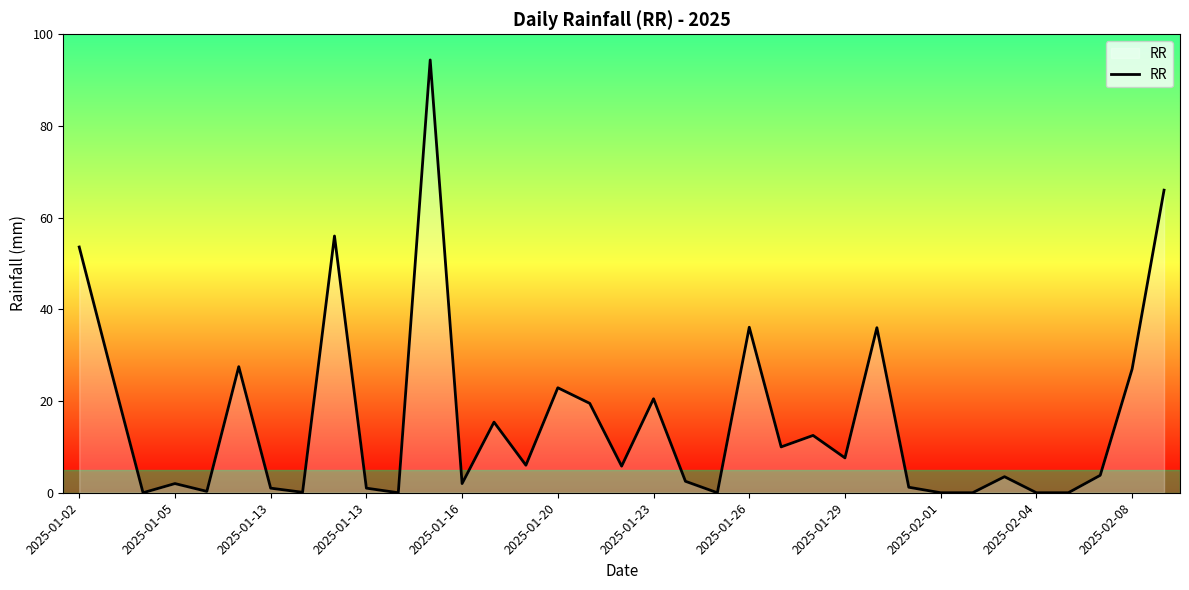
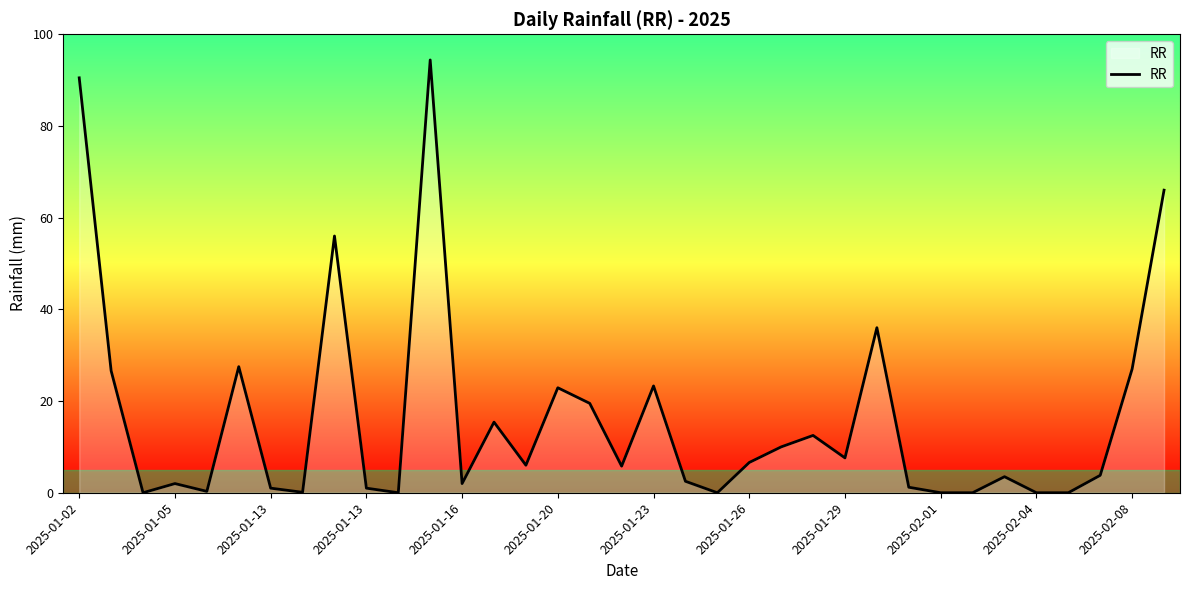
  {
-   "2025-01-02": 54,
+   "2025-01-02": 91,
    "2025-01-05": 2,
    "2025-01-16": 2,
    "2025-01-20": 23,
-   "2025-01-23": 21,
-   "2025-01-26": 36,
+   "2025-01-23": 23,
+   "2025-01-26": 7,
    "2025-01-29": 8,
    "2025-02-01": 0,
    "2025-02-04": 0,
    "2025-02-08": 27
  }
